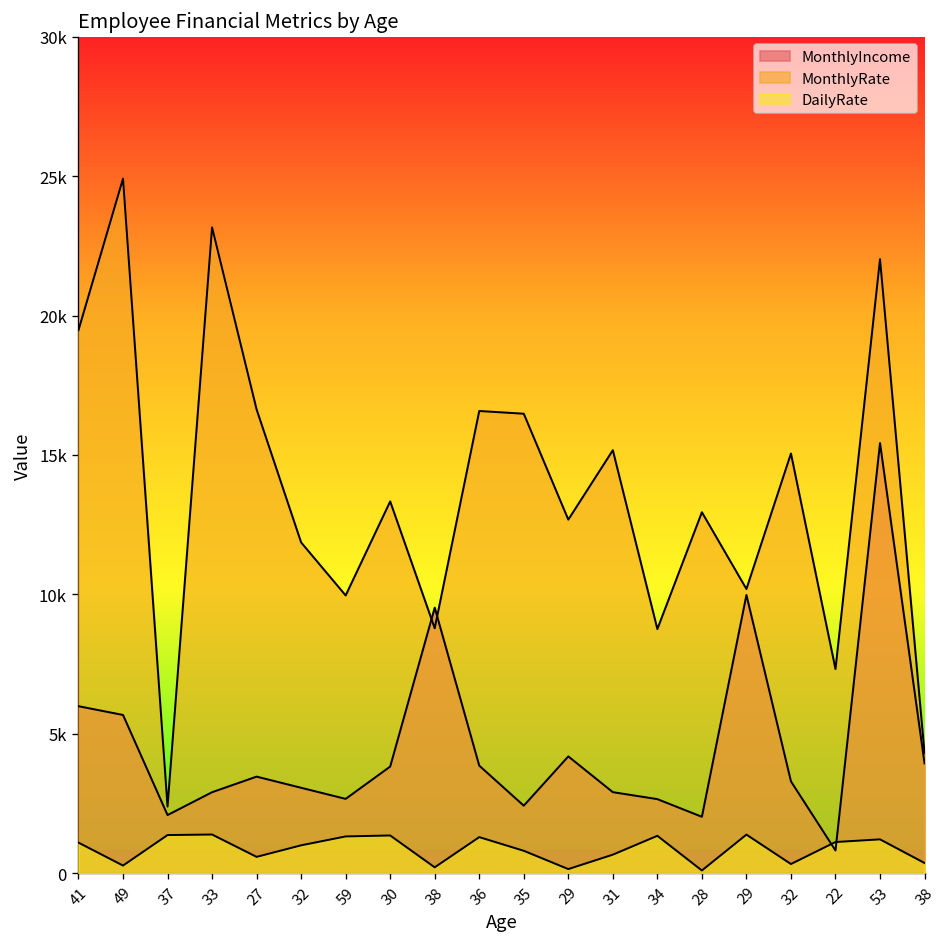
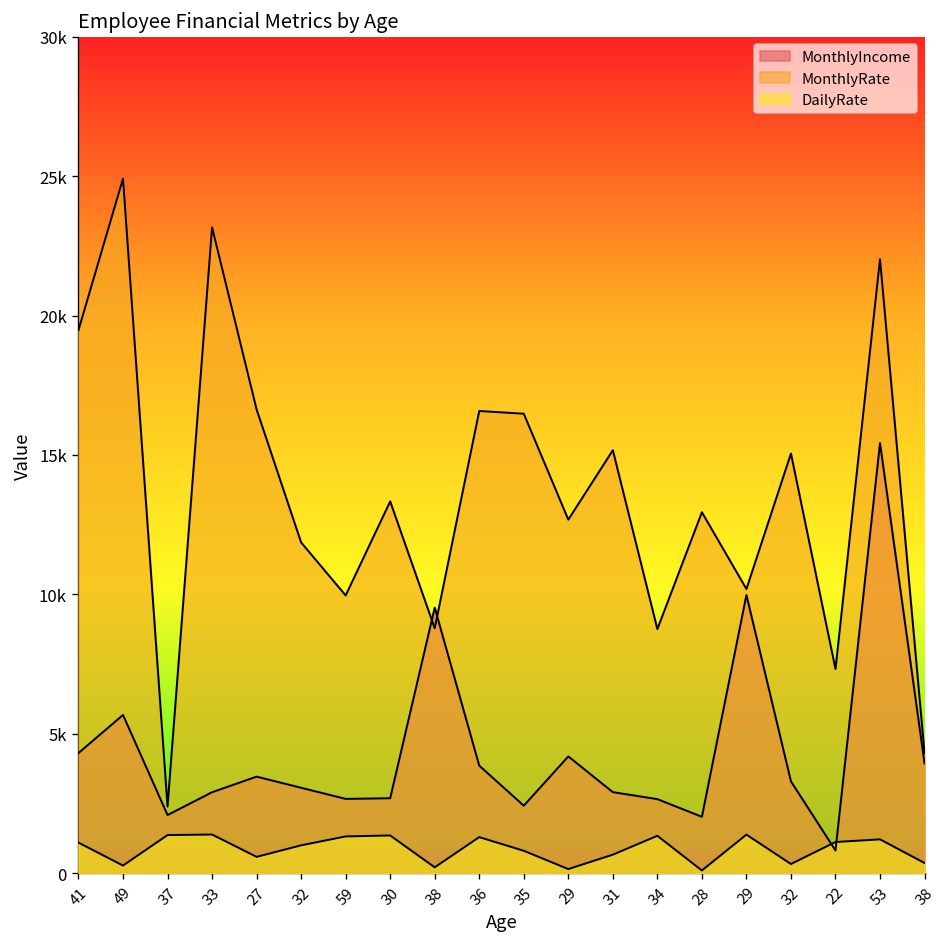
  {
    "MonthlyIncome": {
-     "41": 6000,
+     "41": 4300,
      "49": 5700,
      "37": 2100,
      "33": 2900,
      "27": 3500,
      "59": 2700,
-     "30": 3800,
+     "30": 2700,
      "36": 3900,
      "35": 2400,
      "31": 2900,
      "34": 2700,
      "28": 2000,
      "22": 800,
      "53": 15400
    }
  }
